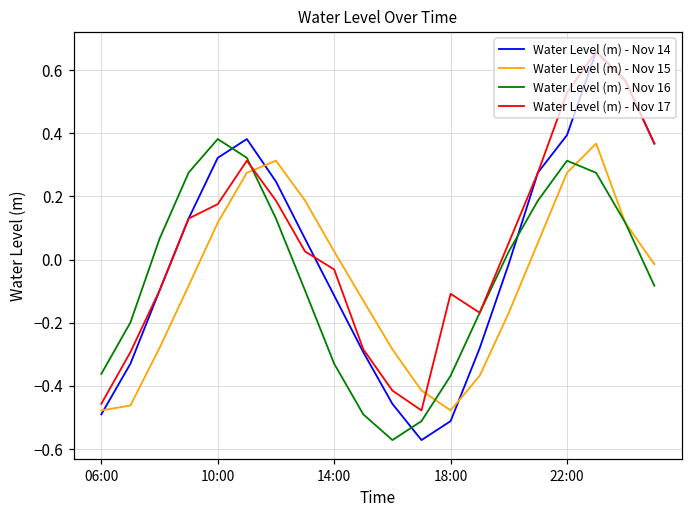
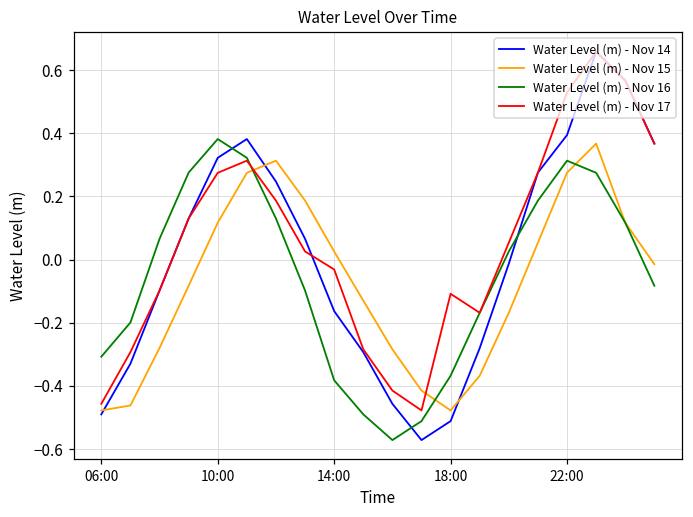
  {
    "Water Level (m) - Nov 14": {
      "06:00": -0.49,
      "10:00": 0.32,
-     "14:00": -0.11,
+     "14:00": -0.16,
      "18:00": -0.51,
      "22:00": 0.39
    },
    "Water Level (m) - Nov 15": {
      "06:00": -0.48,
      "10:00": 0.12,
      "14:00": 0.03,
      "18:00": -0.48,
      "22:00": 0.28
    },
    "Water Level (m) - Nov 16": {
-     "06:00": -0.36,
+     "06:00": -0.31,
      "10:00": 0.38,
-     "14:00": -0.33,
+     "14:00": -0.38,
      "18:00": -0.37,
      "22:00": 0.31
    },
    "Water Level (m) - Nov 17": {
      "06:00": -0.46,
-     "10:00": 0.18,
+     "10:00": 0.27,
      "14:00": -0.03,
      "18:00": -0.11
    }
  }
